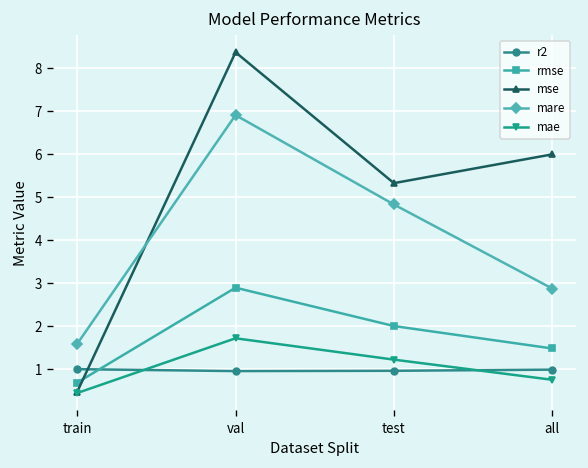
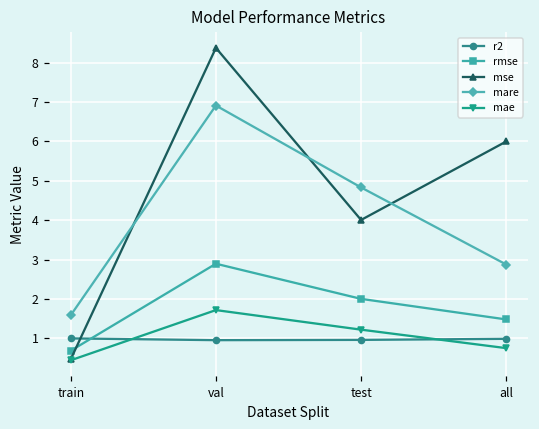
  {
    "mse": {
      "val": 8.4,
-     "test": 5.3,
+     "test": 4.0,
      "all": 6.0
    }
  }
